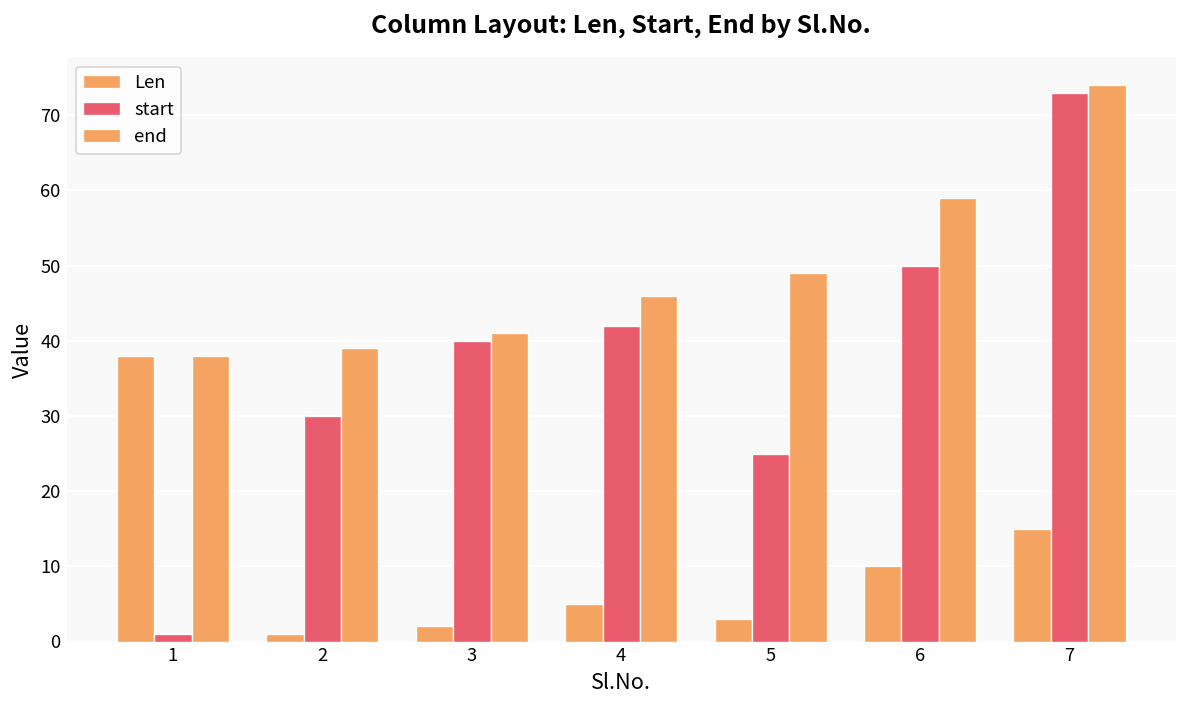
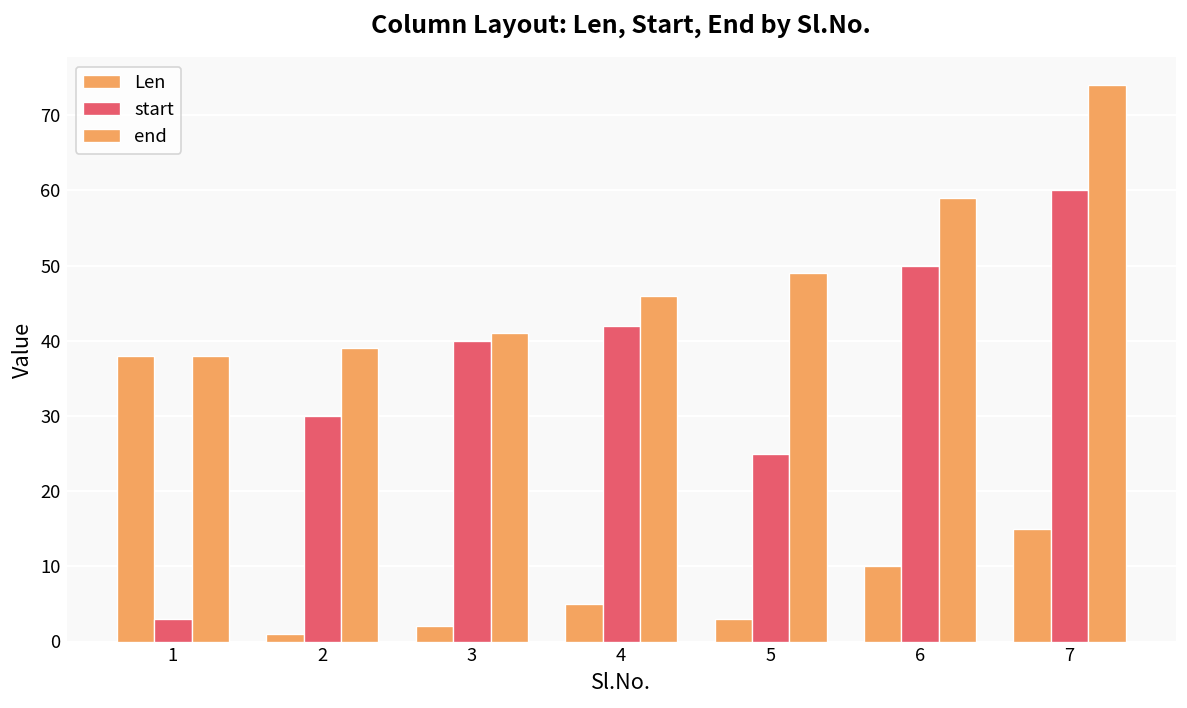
  {
    "start": {
-     "1": 1,
+     "1": 3,
      "2": 30,
      "3": 40,
      "4": 42,
      "5": 25,
      "6": 50,
-     "7": 73
+     "7": 60
    }
  }
